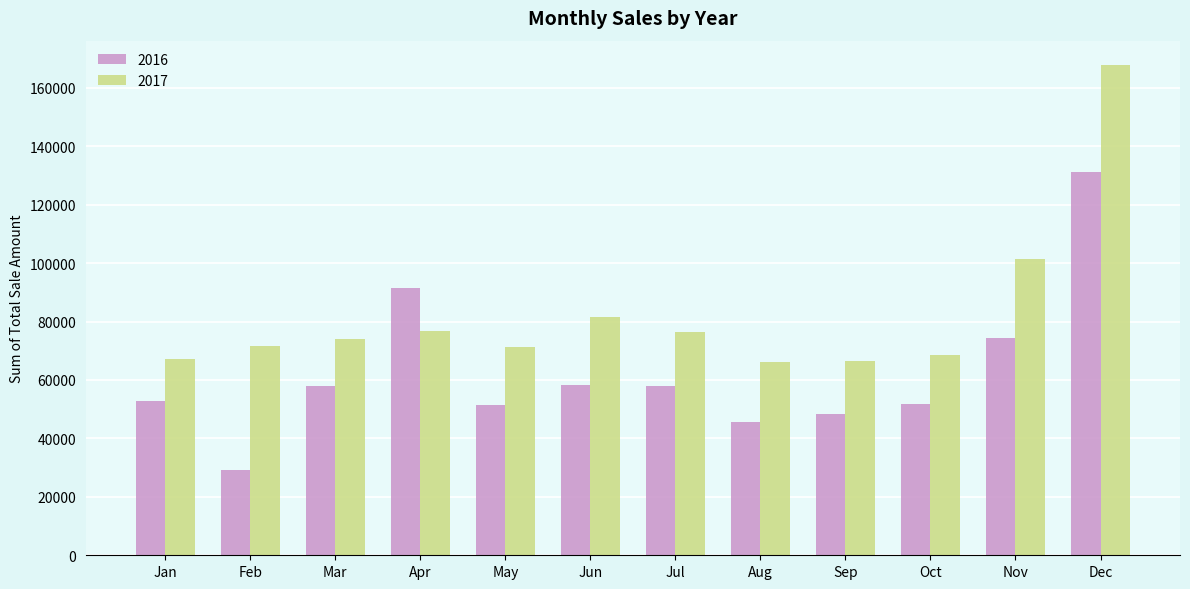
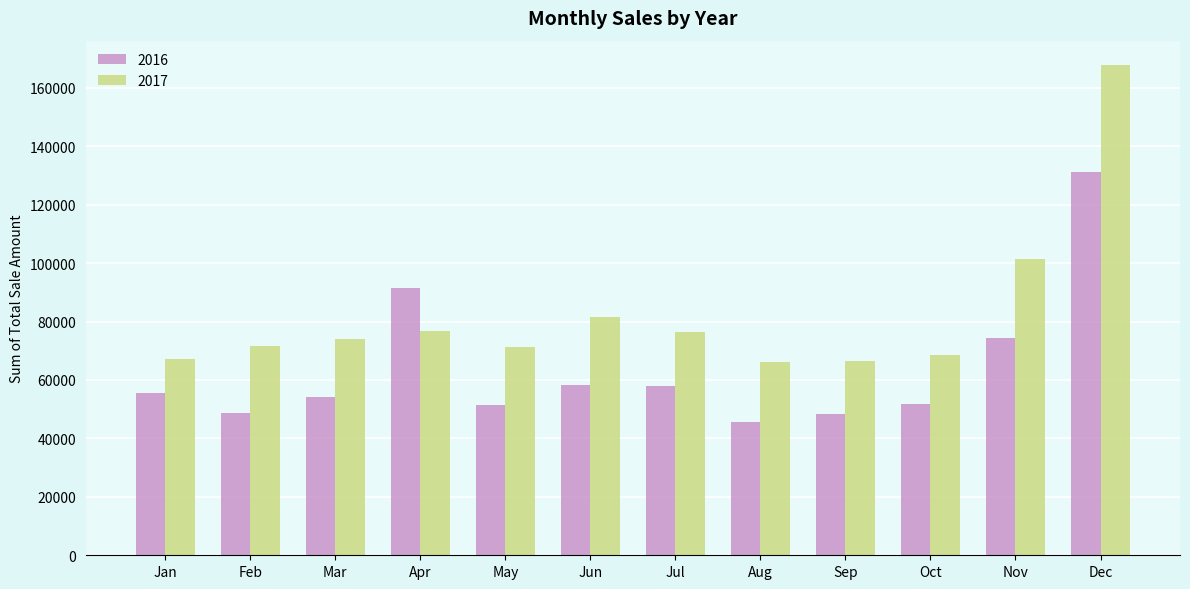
  {
    "2016": {
-     "Jan": 53000,
-     "Feb": 29000,
-     "Mar": 58000,
+     "Jan": 56000,
+     "Feb": 49000,
+     "Mar": 54000,
      "Apr": 91000,
      "May": 51000,
      "Jun": 58000,
      "Jul": 58000,
      "Aug": 46000,
      "Sep": 48000,
      "Oct": 52000,
      "Nov": 74000,
      "Dec": 131000
    },
    "2017": {
      "Jan": 67000,
      "Feb": 72000,
      "Mar": 74000,
      "Apr": 77000,
      "May": 71000,
      "Jun": 81000,
      "Jul": 77000,
      "Aug": 66000,
      "Sep": 66000,
      "Oct": 68000,
      "Nov": 101000,
      "Dec": 168000
    }
  }
